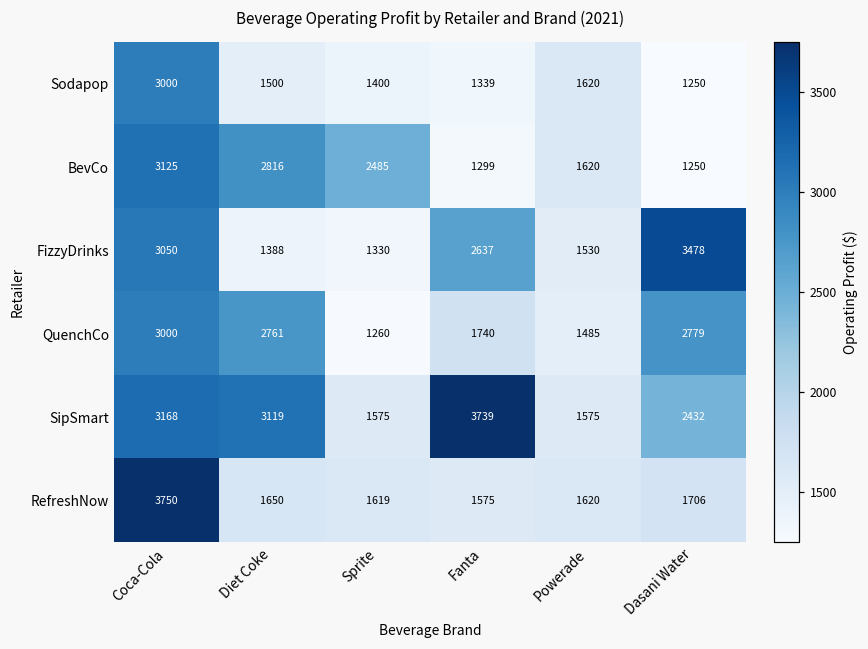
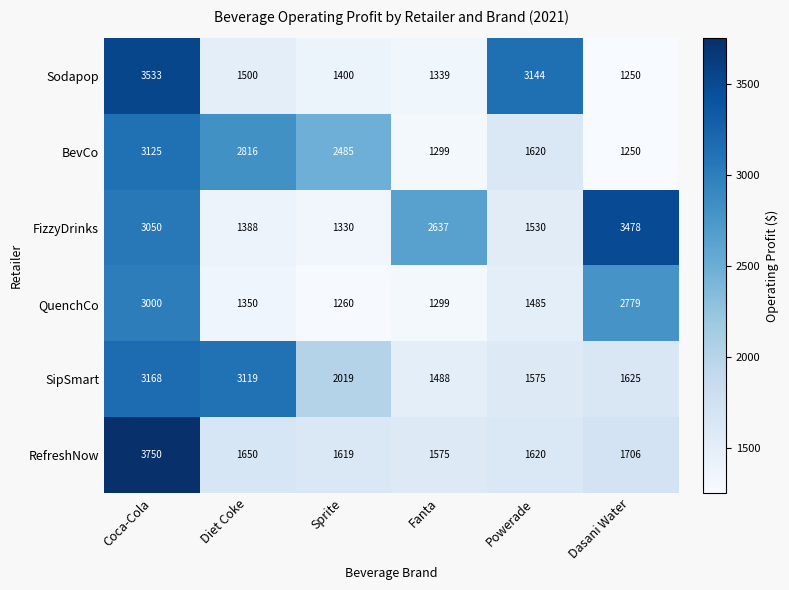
  {
    "Sodapop": {
-     "Coca-Cola": 3000,
+     "Coca-Cola": 3533,
      "Diet Coke": 1500,
      "Sprite": 1400,
      "Fanta": 1339,
-     "Powerade": 1620,
+     "Powerade": 3144,
      "Dasani Water": 1250
    },
    "BevCo": {
      "Coca-Cola": 3125,
      "Diet Coke": 2816,
      "Sprite": 2485,
      "Fanta": 1299,
      "Powerade": 1620,
      "Dasani Water": 1250
    },
    "FizzyDrinks": {
      "Coca-Cola": 3050,
      "Diet Coke": 1388,
      "Sprite": 1330,
      "Fanta": 2637,
      "Powerade": 1530,
      "Dasani Water": 3478
    },
    "QuenchCo": {
      "Coca-Cola": 3000,
-     "Diet Coke": 2761,
+     "Diet Coke": 1350,
      "Sprite": 1260,
-     "Fanta": 1740,
+     "Fanta": 1299,
      "Powerade": 1485,
      "Dasani Water": 2779
    },
    "SipSmart": {
      "Coca-Cola": 3168,
      "Diet Coke": 3119,
-     "Sprite": 1575,
-     "Fanta": 3739,
+     "Sprite": 2019,
+     "Fanta": 1488,
      "Powerade": 1575,
-     "Dasani Water": 2432
+     "Dasani Water": 1625
    },
    "RefreshNow": {
      "Coca-Cola": 3750,
      "Diet Coke": 1650,
      "Sprite": 1619,
      "Fanta": 1575,
      "Powerade": 1620,
      "Dasani Water": 1706
    }
  }
